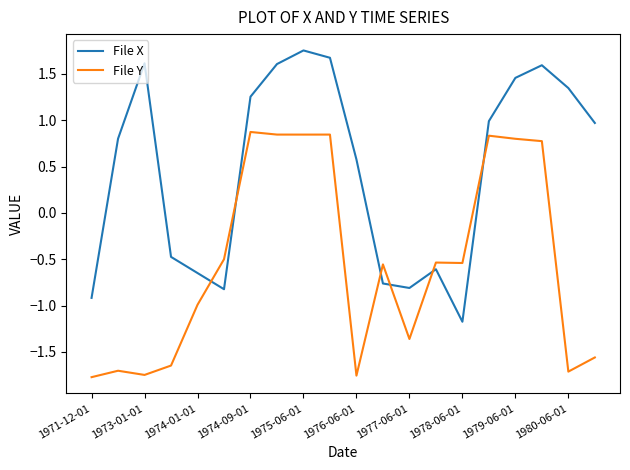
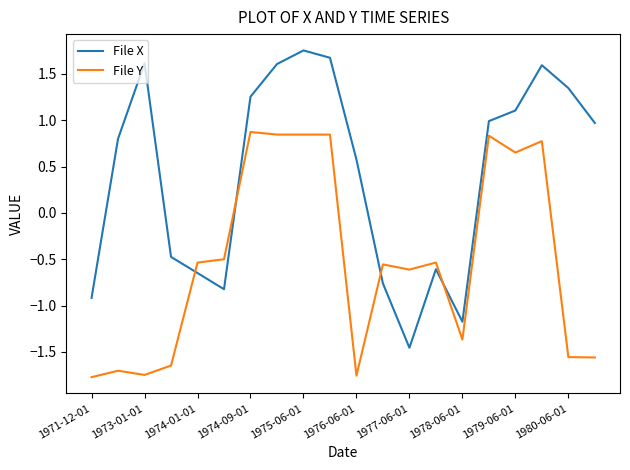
  {
    "File X": {
      "1971-12-01": -0.9,
      "1974-01-01": -0.6,
      "1974-09-01": 1.3,
      "1975-06-01": 1.8,
      "1976-06-01": 0.6,
-     "1977-06-01": -0.8,
+     "1977-06-01": -1.5,
      "1978-06-01": -1.2,
-     "1979-06-01": 1.5,
+     "1979-06-01": 1.1,
      "1980-06-01": 1.3
    },
    "File Y": {
      "1971-12-01": -1.8,
      "1973-01-01": -1.7,
-     "1974-01-01": -1.0,
+     "1974-01-01": -0.5,
      "1974-09-01": 0.9,
      "1975-06-01": 0.8,
      "1976-06-01": -1.8,
-     "1977-06-01": -1.4,
-     "1978-06-01": -0.5,
-     "1979-06-01": 0.8,
-     "1980-06-01": -1.7
+     "1977-06-01": -0.6,
+     "1978-06-01": -1.4,
+     "1979-06-01": 0.7,
+     "1980-06-01": -1.6
    }
  }
